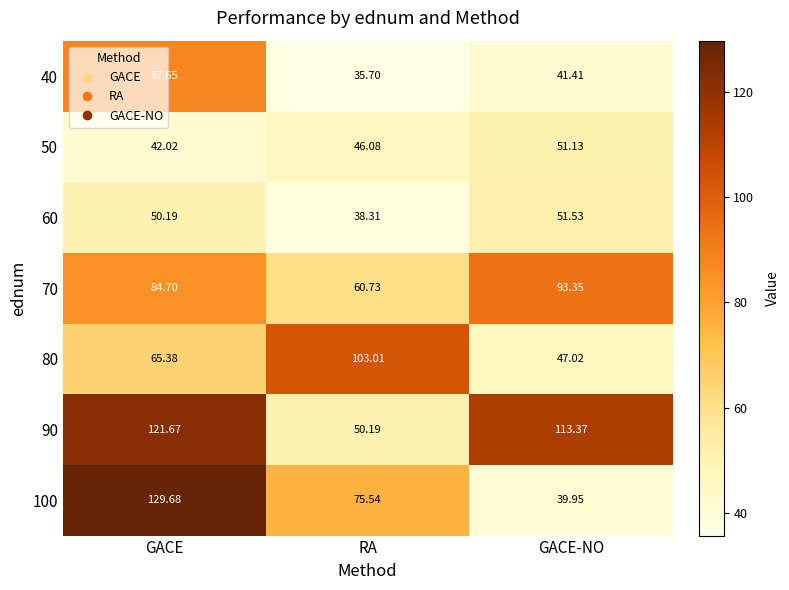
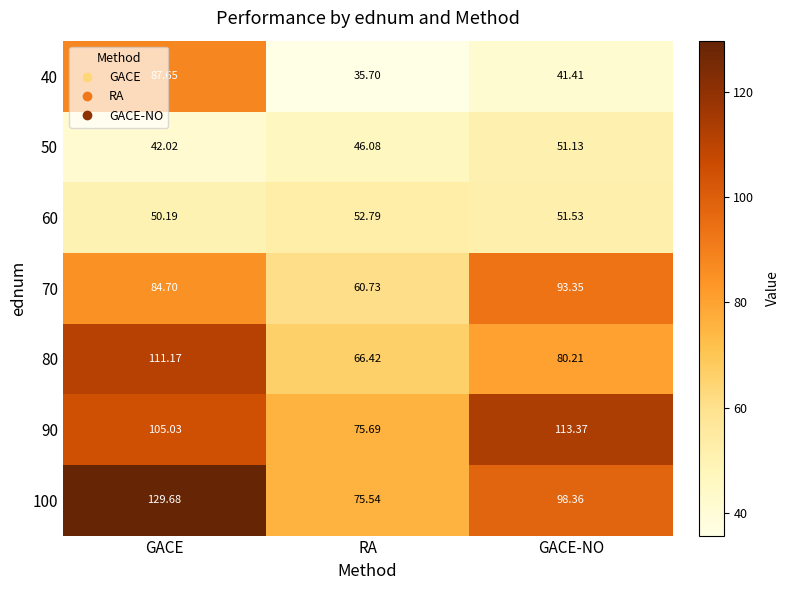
  {
    "40": {
      "RA": 35.70,
      "GACE-NO": 41.41
    },
    "50": {
      "GACE": 42.02,
      "RA": 46.08,
      "GACE-NO": 51.13
    },
    "60": {
      "GACE": 50.19,
-     "RA": 38.31,
+     "RA": 52.79,
      "GACE-NO": 51.53
    },
    "70": {
      "GACE": 84.70,
      "RA": 60.73,
      "GACE-NO": 93.35
    },
    "80": {
-     "GACE": 65.38,
-     "RA": 103.01,
-     "GACE-NO": 47.02
+     "GACE": 111.17,
+     "RA": 66.42,
+     "GACE-NO": 80.21
    },
    "90": {
-     "GACE": 121.67,
-     "RA": 50.19,
+     "GACE": 105.03,
+     "RA": 75.69,
      "GACE-NO": 113.37
    },
    "100": {
      "GACE": 129.68,
      "RA": 75.54,
-     "GACE-NO": 39.95
+     "GACE-NO": 98.36
    }
  }
